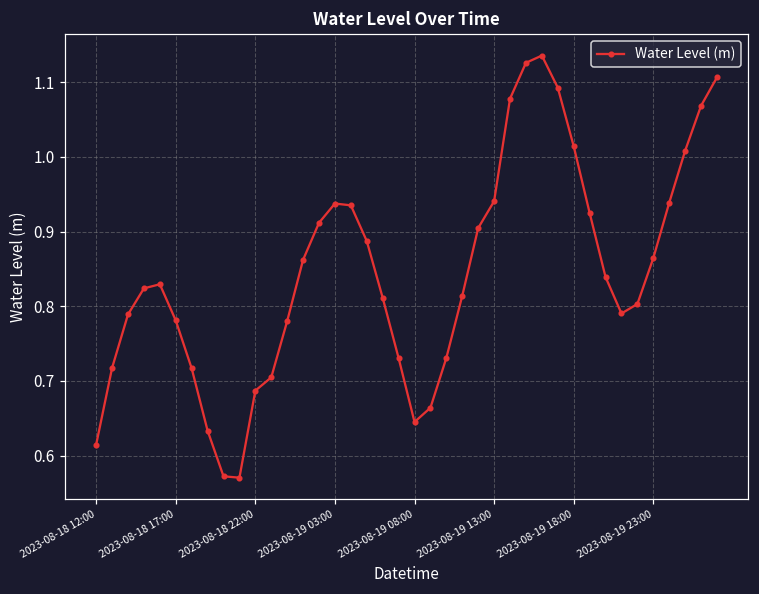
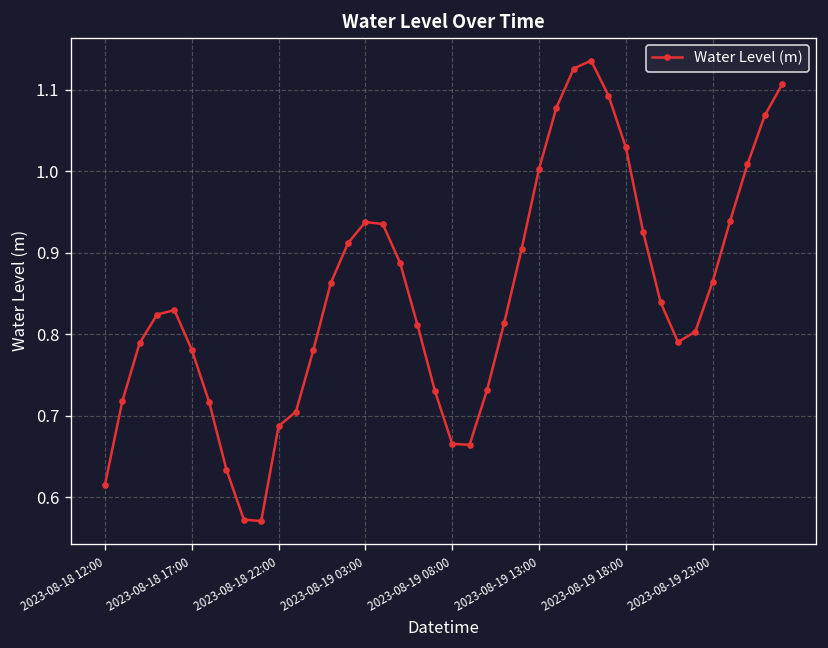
  {
    "2023-08-18 12:00": 0.61,
    "2023-08-18 17:00": 0.78,
    "2023-08-18 22:00": 0.69,
    "2023-08-19 03:00": 0.94,
-   "2023-08-19 08:00": 0.64,
-   "2023-08-19 13:00": 0.94,
-   "2023-08-19 18:00": 1.01,
+   "2023-08-19 08:00": 0.67,
+   "2023-08-19 13:00": 1.00,
+   "2023-08-19 18:00": 1.03,
    "2023-08-19 23:00": 0.86
  }
